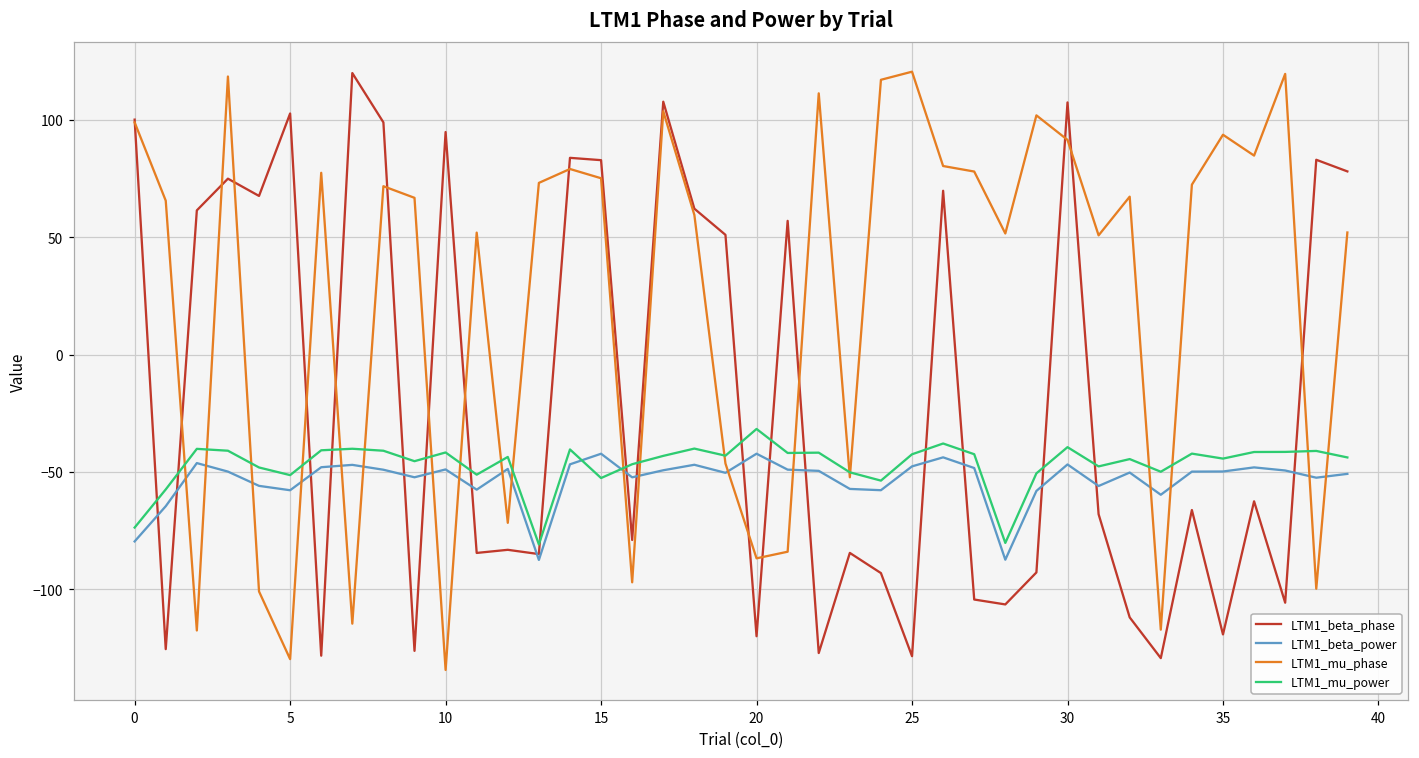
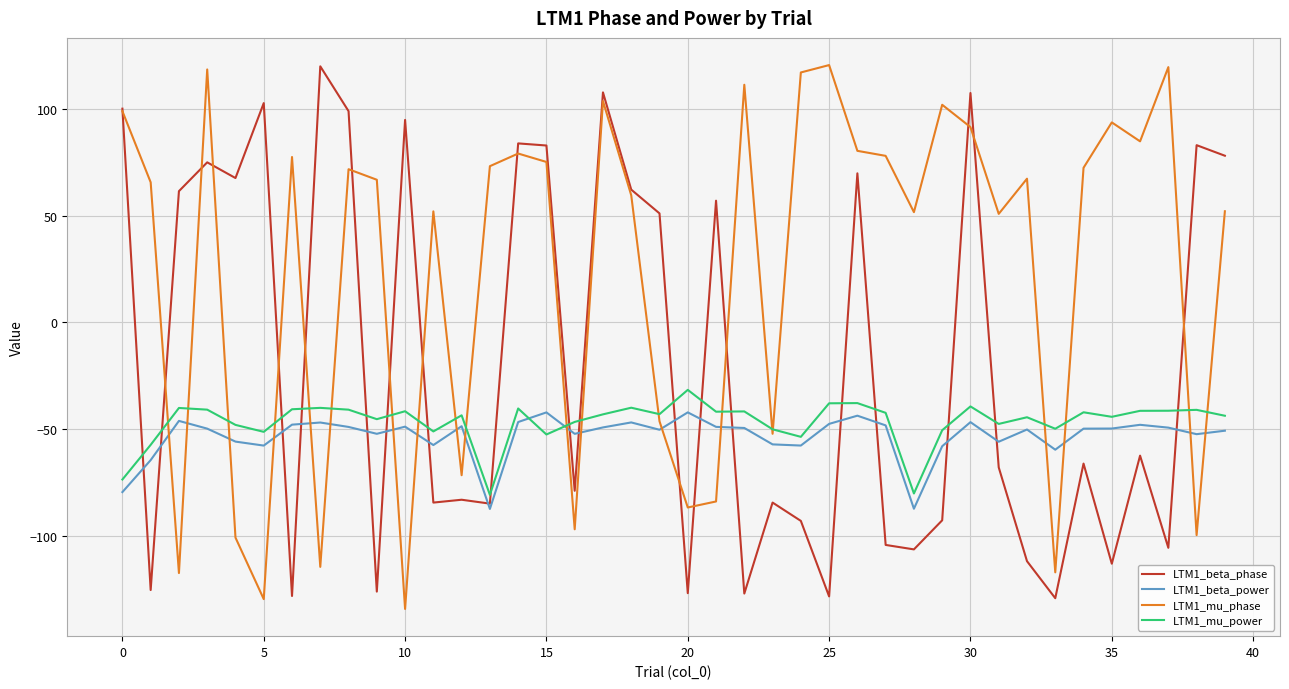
  {
    "LTM1_beta_phase": {
      "5": 103,
      "10": 95,
      "15": 83,
-     "20": -120,
+     "20": -127,
      "25": -128,
      "30": 107,
-     "35": -119
+     "35": -113
    },
    "LTM1_beta_power": {
      "0": -80,
      "5": -58,
      "10": -49,
      "15": -42,
      "20": -42,
      "25": -48,
      "30": -47,
      "35": -50
    },
    "LTM1_mu_phase": {
      "5": -130,
      "10": -134,
      "15": 75,
      "20": -87,
      "25": 121,
      "30": 92,
      "35": 94
    },
    "LTM1_mu_power": {
      "0": -74,
      "5": -51,
      "10": -42,
      "15": -53,
      "20": -32,
-     "25": -42,
+     "25": -38,
      "30": -39,
      "35": -44
    }
  }
